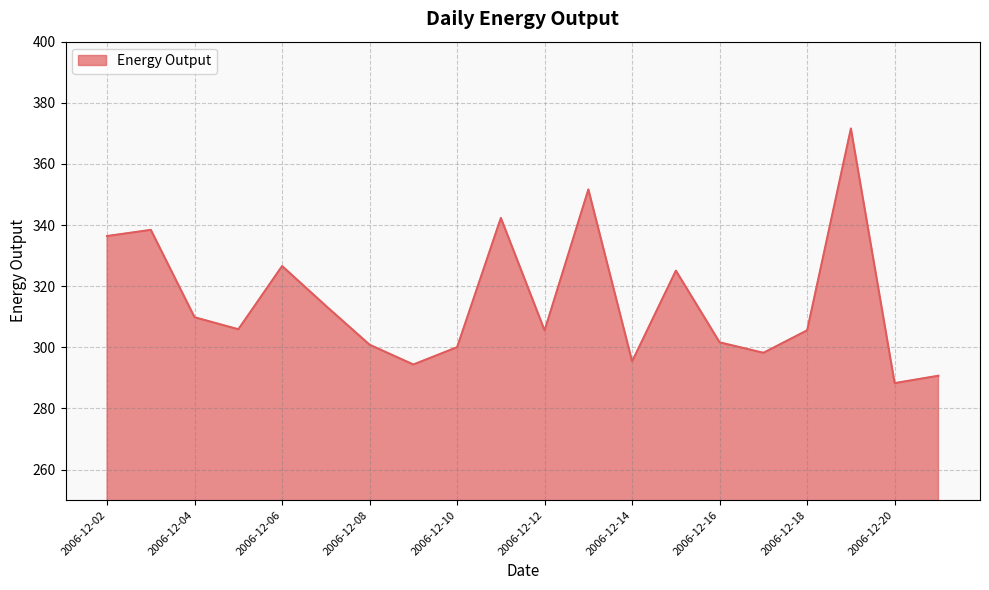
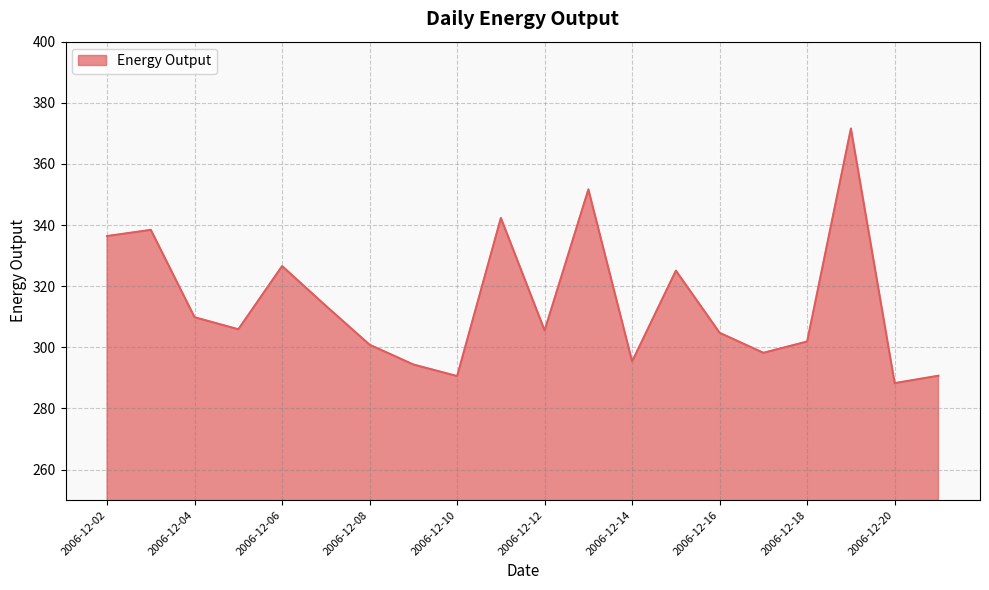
  {
    "2006-12-02": 336,
    "2006-12-04": 310,
    "2006-12-06": 327,
    "2006-12-08": 301,
-   "2006-12-10": 300,
+   "2006-12-10": 291,
    "2006-12-12": 306,
    "2006-12-14": 295,
-   "2006-12-16": 302,
-   "2006-12-18": 306,
+   "2006-12-16": 305,
+   "2006-12-18": 302,
    "2006-12-20": 288
  }
